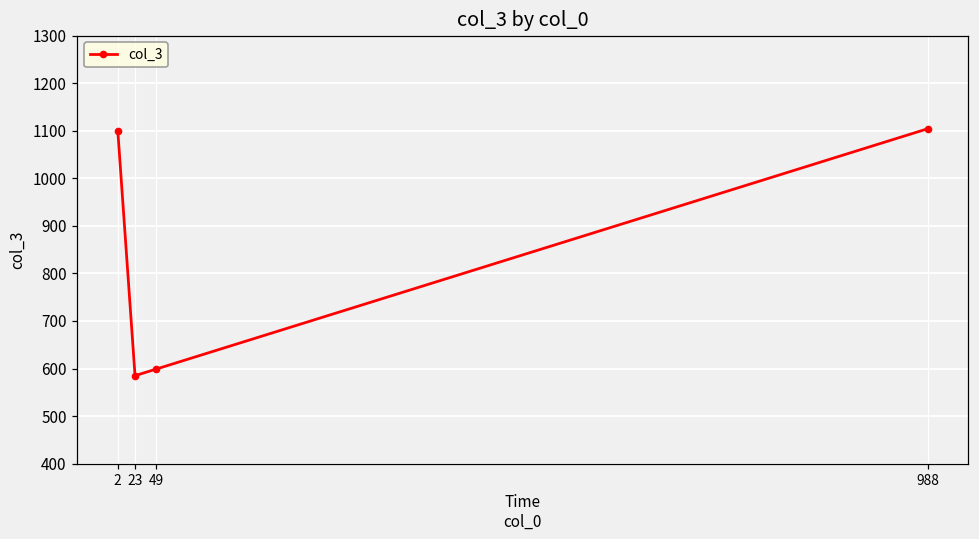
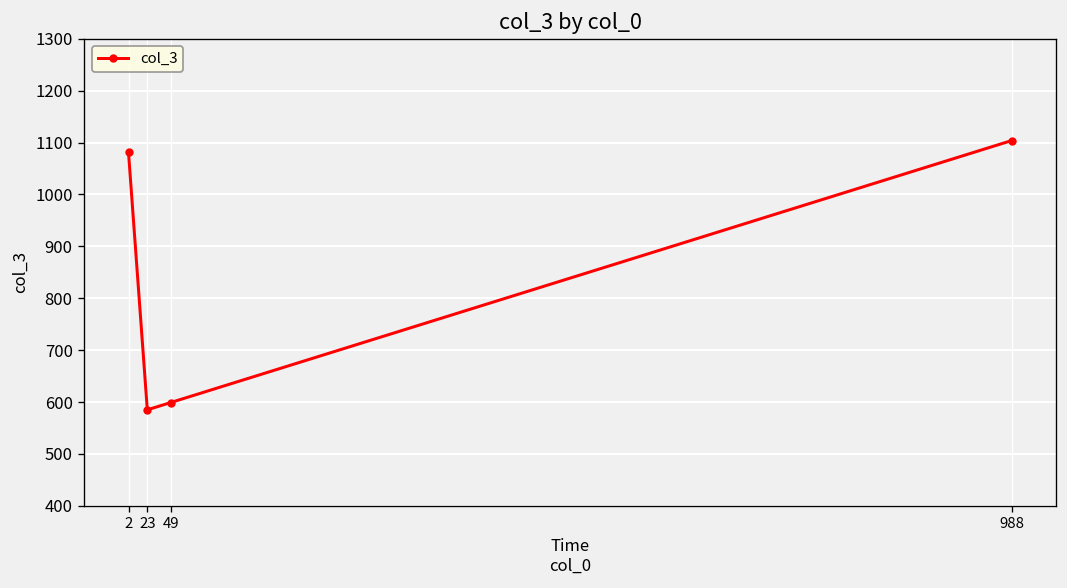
  {
-   "2": 1100,
+   "2": 1080,
    "23": 590,
    "49": 600,
    "988": 1100
  }
